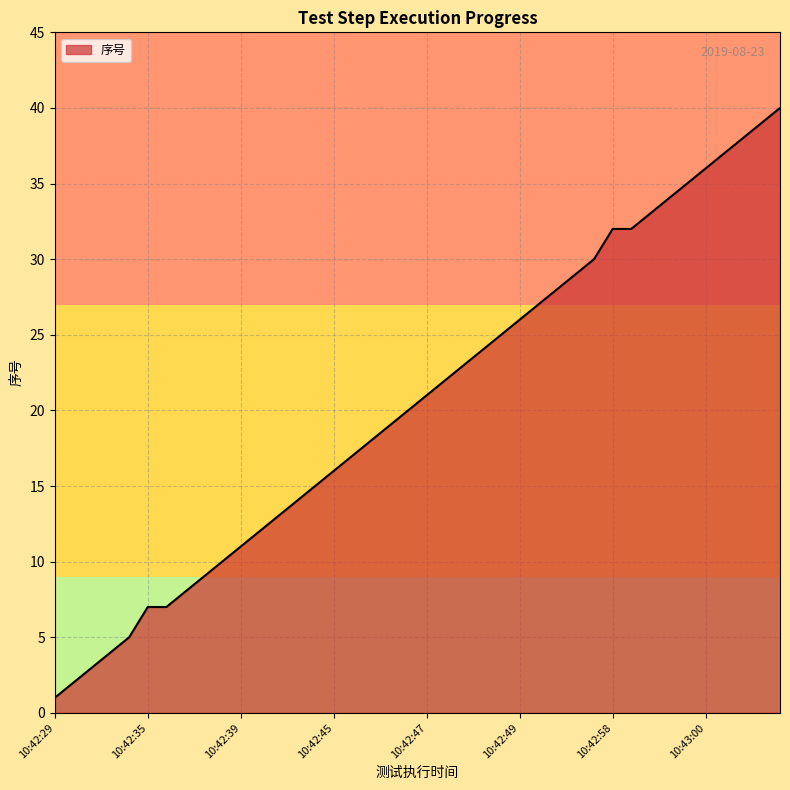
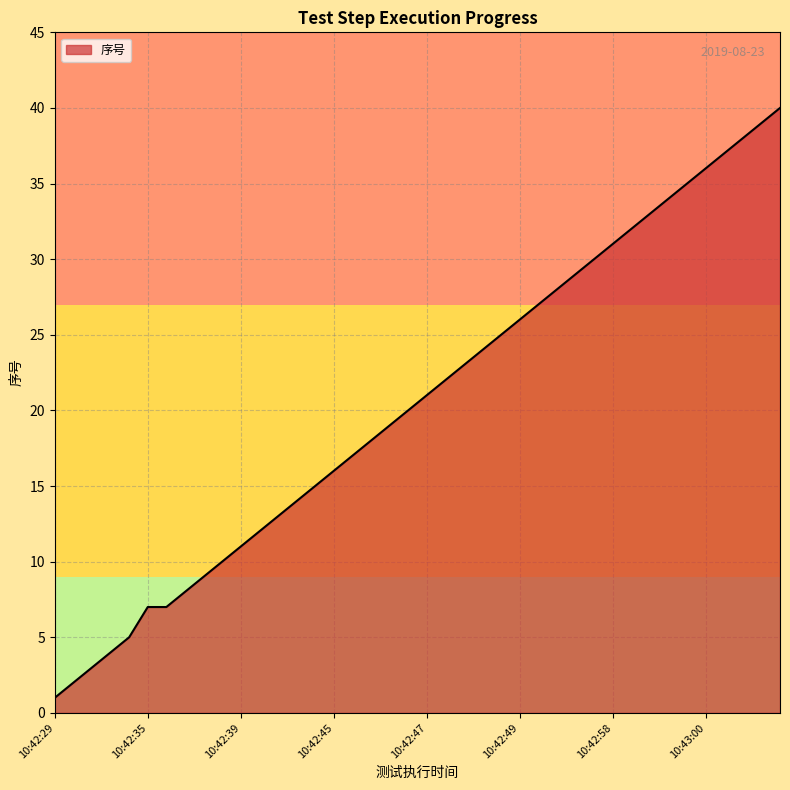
  {
    "10:42:29": 1,
    "10:42:35": 7,
    "10:42:45": 16,
-   "10:42:58": 32
+   "10:42:58": 31
  }
